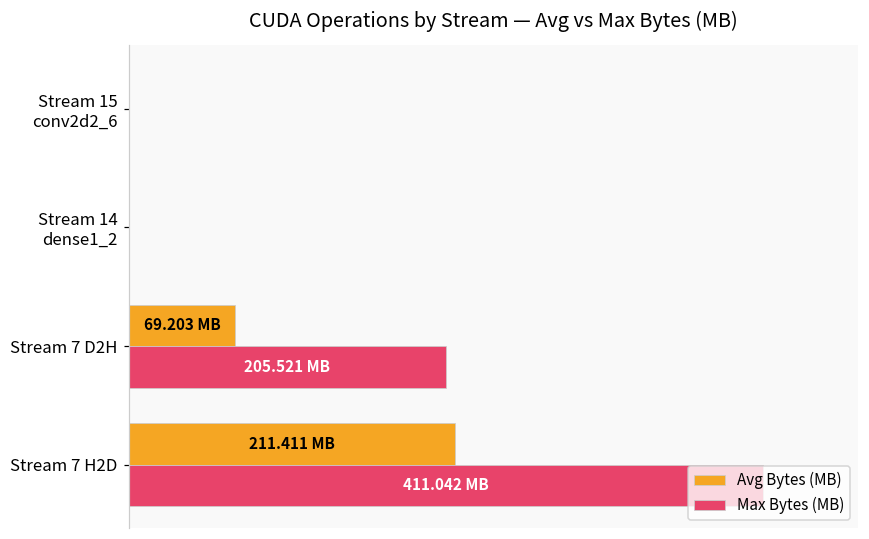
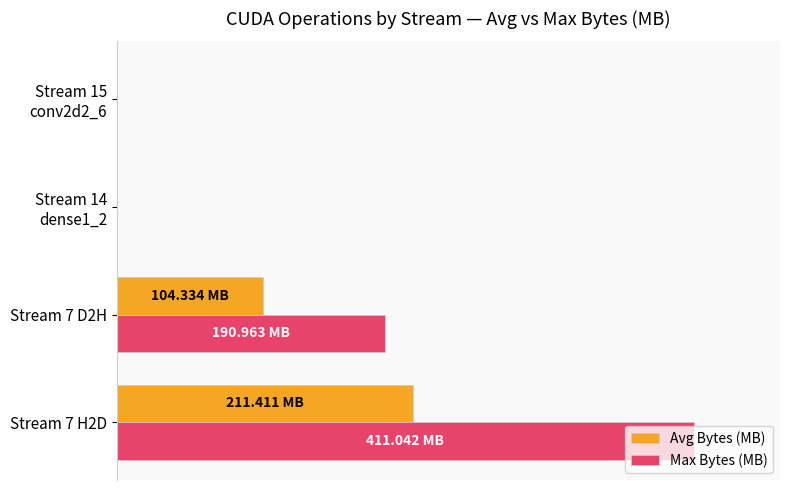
  {
    "Avg Bytes (MB)": {
-     "Stream 7 D2H": 69.203
+     "Stream 7 D2H": 104.334
    },
    "Max Bytes (MB)": {
-     "Stream 7 D2H": 205.521
+     "Stream 7 D2H": 190.963
    }
  }
